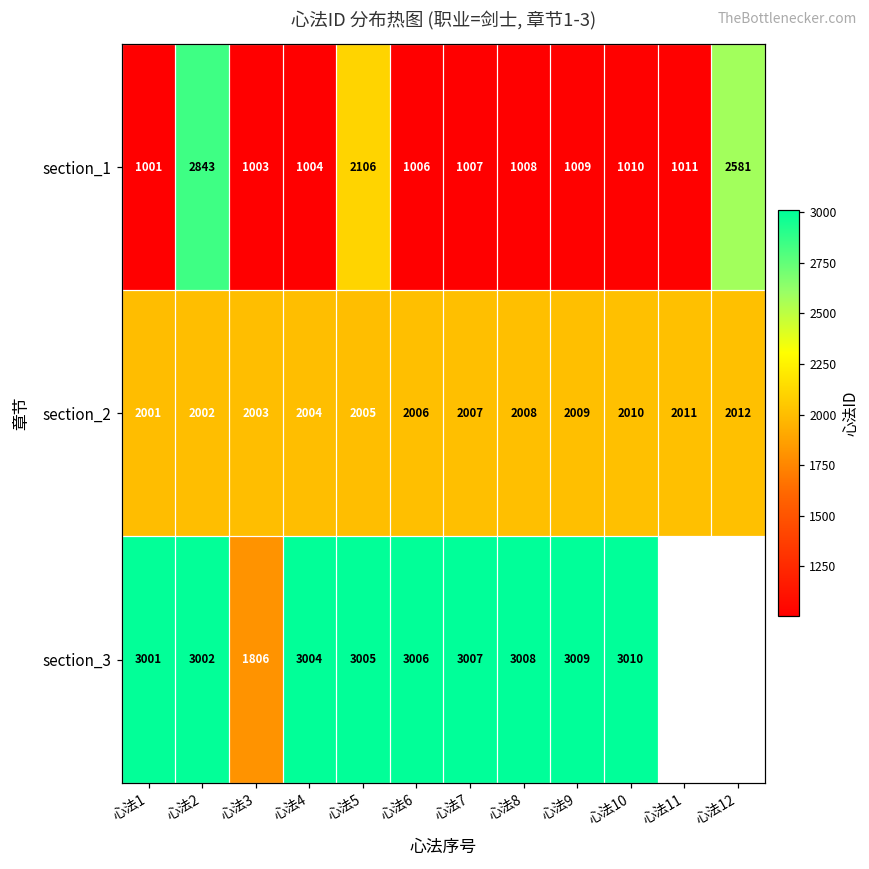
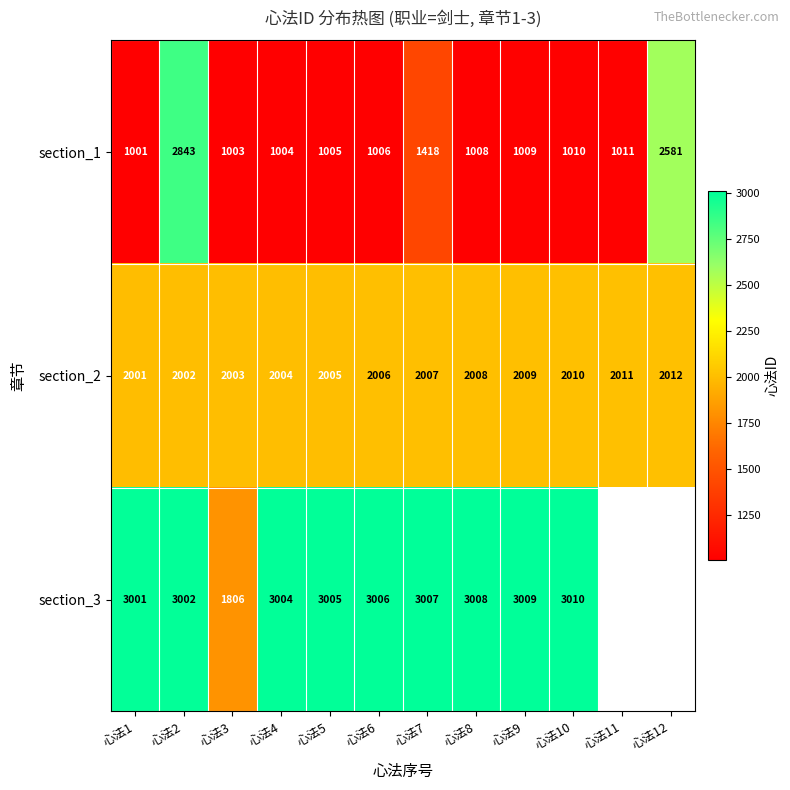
  {
    "section_1": {
      "心法1": 1001,
      "心法2": 2843,
      "心法3": 1003,
      "心法4": 1004,
-     "心法5": 2106,
+     "心法5": 1005,
      "心法6": 1006,
-     "心法7": 1007,
+     "心法7": 1418,
      "心法8": 1008,
      "心法9": 1009,
      "心法10": 1010,
      "心法11": 1011,
      "心法12": 2581
    },
    "section_2": {
      "心法1": 2001,
      "心法2": 2002,
      "心法3": 2003,
      "心法4": 2004,
      "心法5": 2005,
      "心法6": 2006,
      "心法7": 2007,
      "心法8": 2008,
      "心法9": 2009,
      "心法10": 2010,
      "心法11": 2011,
      "心法12": 2012
    },
    "section_3": {
      "心法1": 3001,
      "心法2": 3002,
      "心法3": 1806,
      "心法4": 3004,
      "心法5": 3005,
      "心法6": 3006,
      "心法7": 3007,
      "心法8": 3008,
      "心法9": 3009,
      "心法10": 3010
    }
  }
